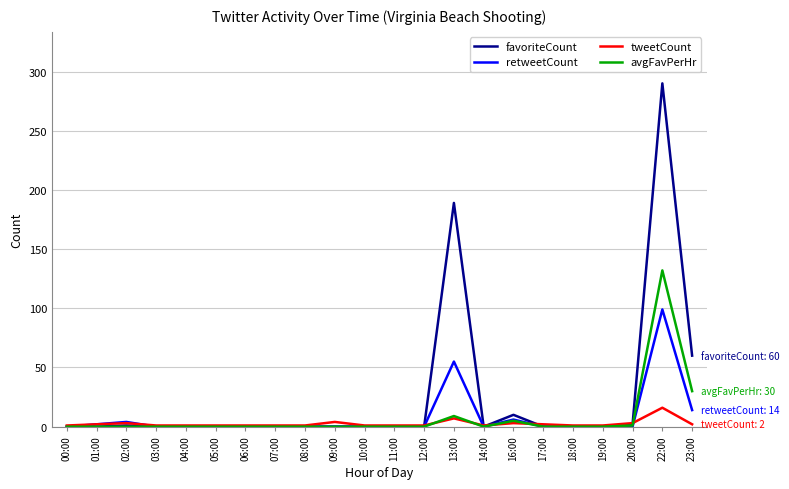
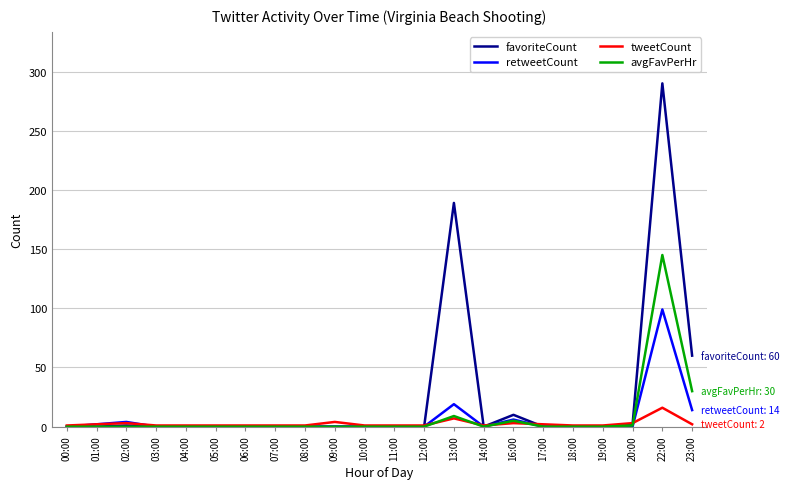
  {
    "favoriteCount": {
      "23:00": 60
    },
    "retweetCount": {
-     "13:00": 55,
+     "13:00": 19,
      "22:00": 99
    },
    "tweetCount": {
      "23:00": 2
    },
    "avgFavPerHr": {
-     "22:00": 132
+     "22:00": 145
    }
  }
